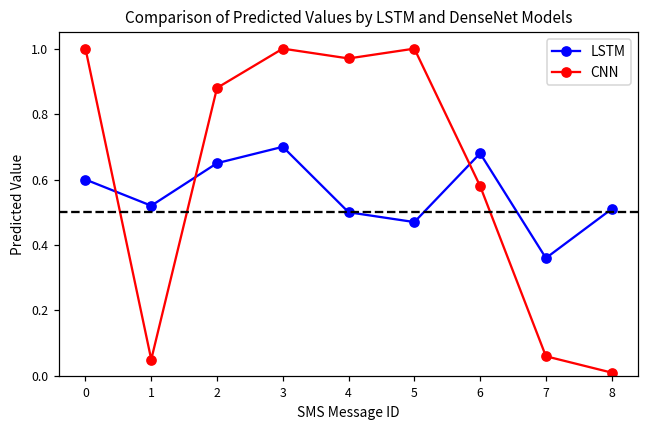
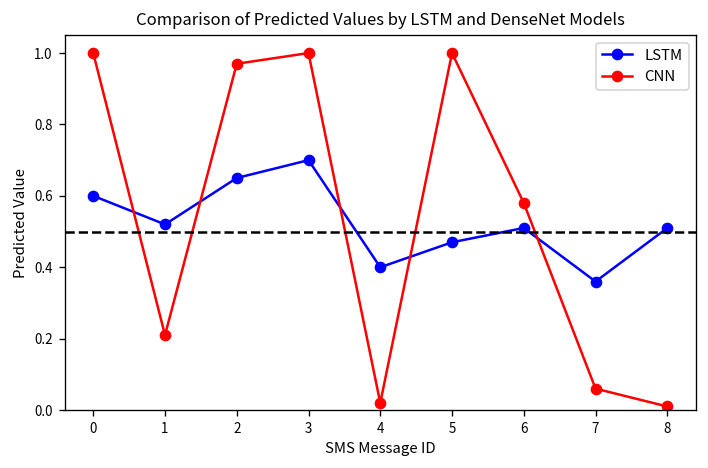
  {
    "LSTM": {
      "0": 0.60,
      "1": 0.52,
      "2": 0.65,
      "3": 0.70,
-     "4": 0.5,
+     "4": 0.4,
      "5": 0.47,
-     "6": 0.68,
+     "6": 0.51,
      "7": 0.36,
      "8": 0.51
    },
    "CNN": {
      "0": 1.00,
-     "1": 0.05,
-     "2": 0.88,
+     "1": 0.21,
+     "2": 0.97,
      "3": 1.00,
-     "4": 0.97,
+     "4": 0.02,
      "5": 1.00,
      "6": 0.58,
      "7": 0.06,
      "8": 0.01
    }
  }
